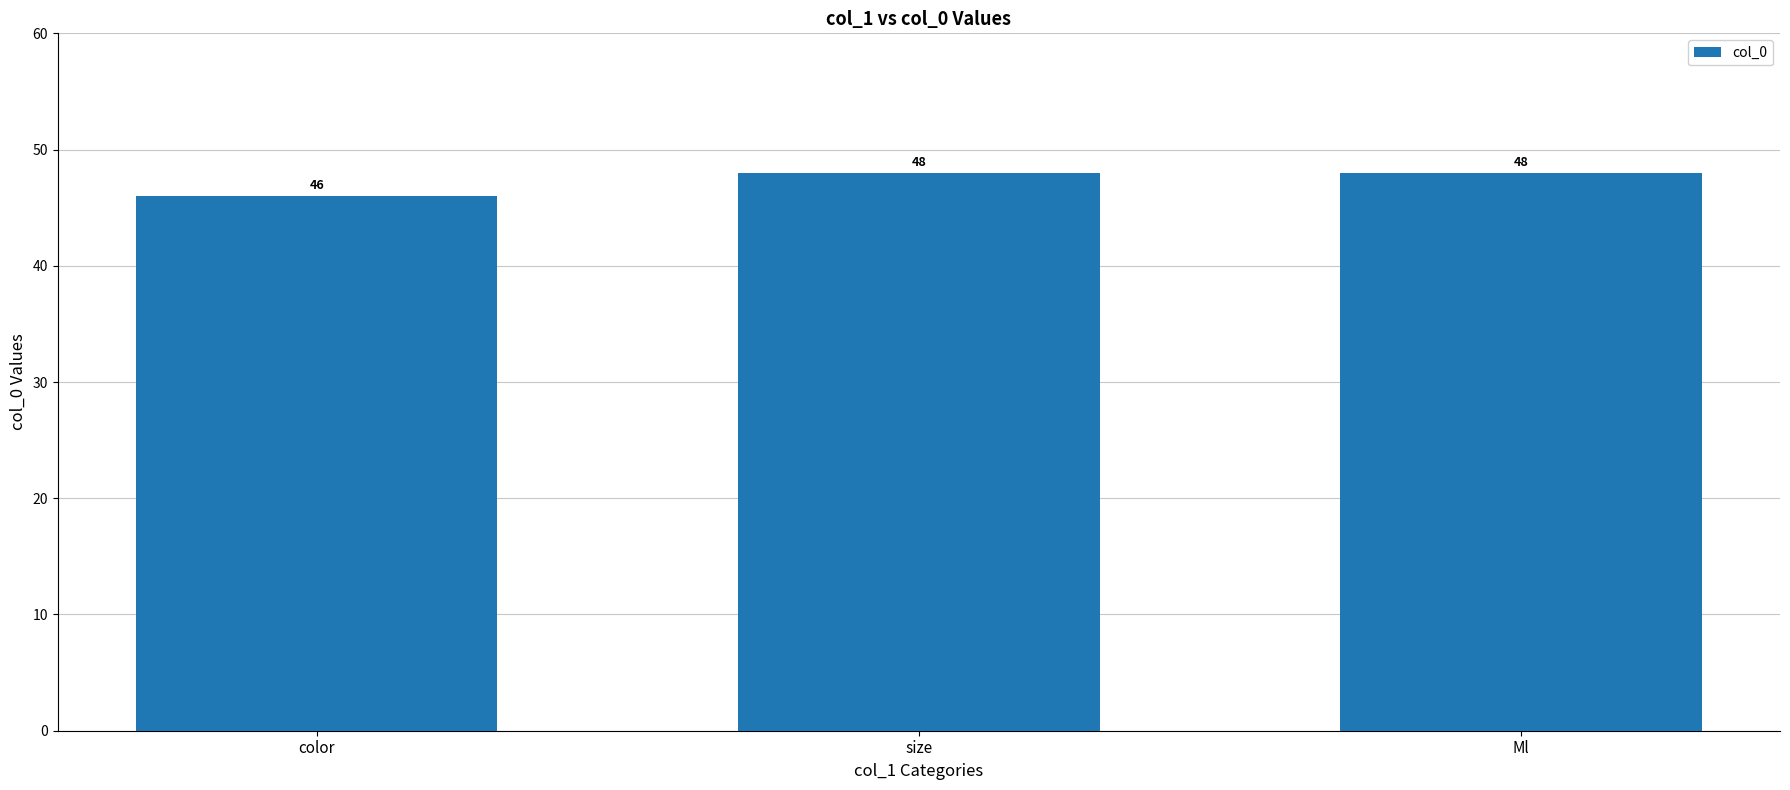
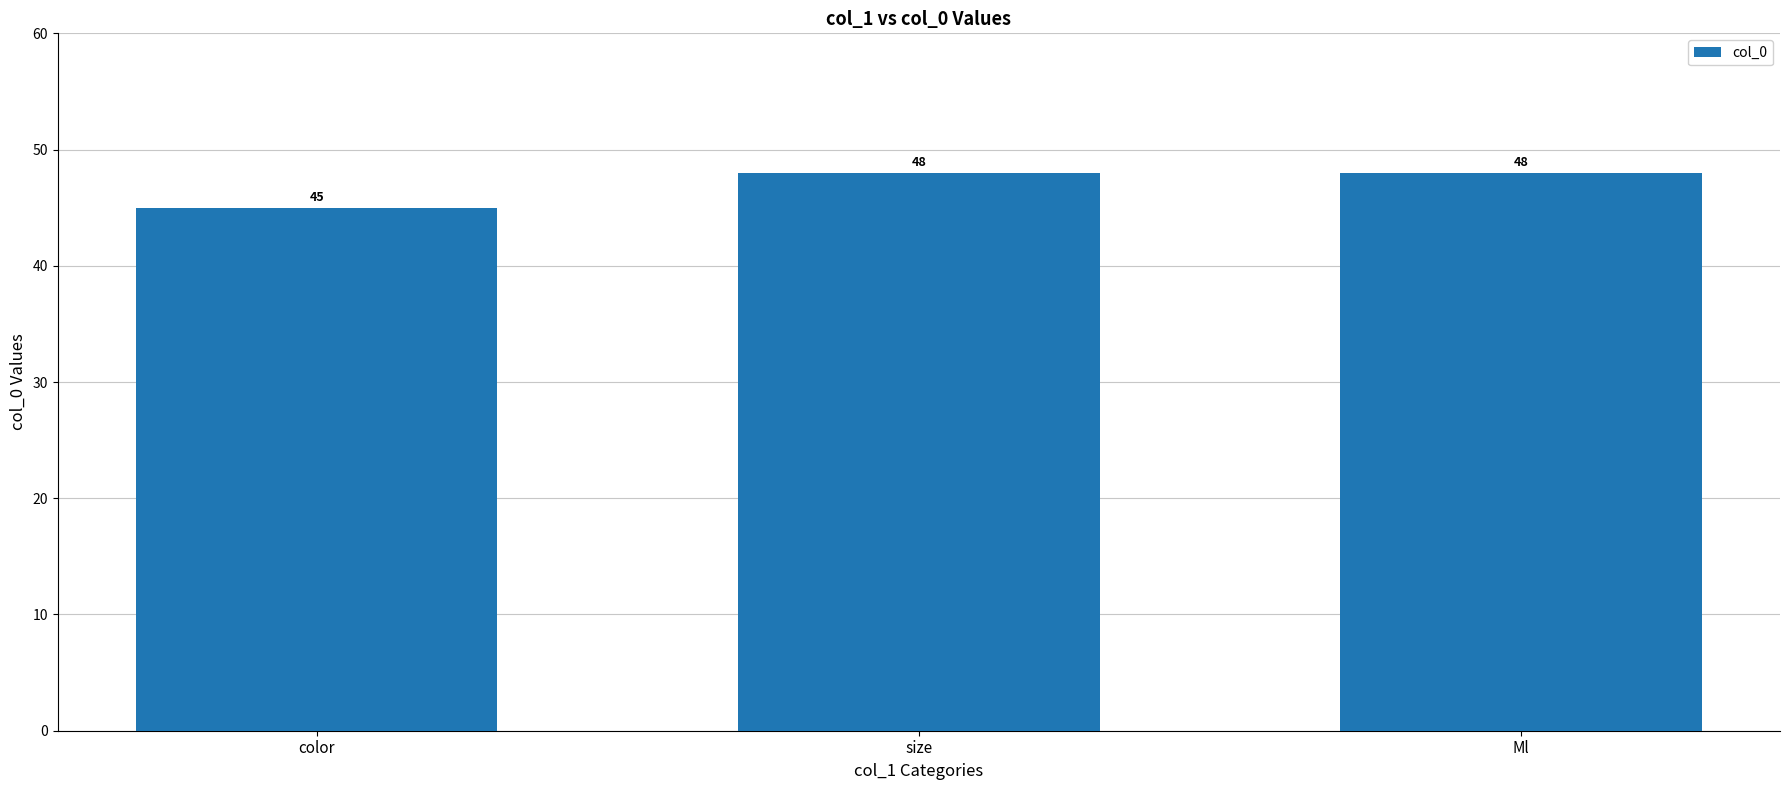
  {
-   "color": 46,
+   "color": 45,
    "size": 48,
    "Ml": 48
  }
